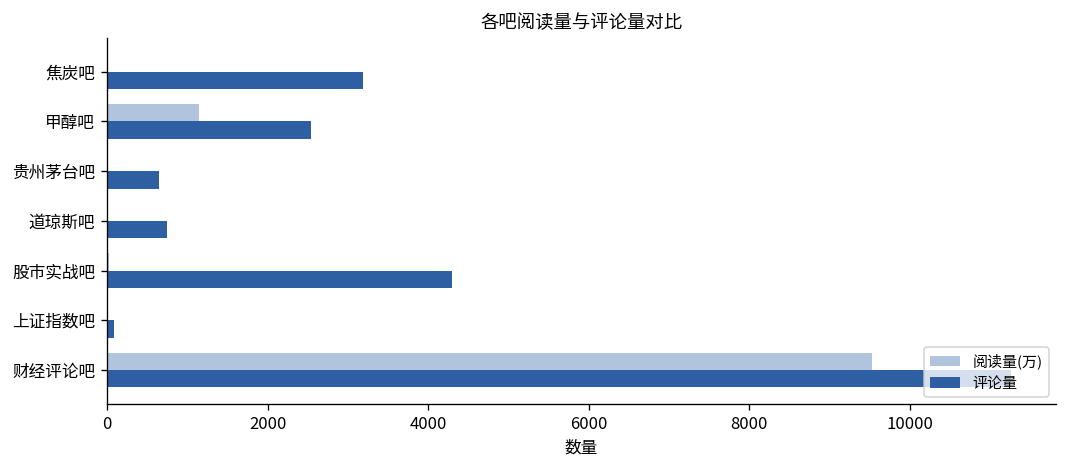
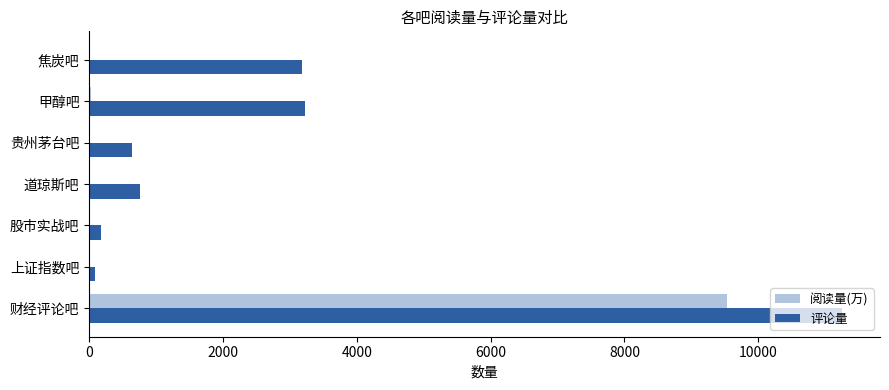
  {
    "阅读量(万)": {
-     "甲醇吧": 1100,
+     "甲醇吧": 0,
      "财经评论吧": 9500
    },
    "评论量": {
      "焦炭吧": 3200,
-     "甲醇吧": 2500,
+     "甲醇吧": 3200,
      "贵州茅台吧": 600,
      "道琼斯吧": 800,
-     "股市实战吧": 4300,
+     "股市实战吧": 200,
      "上证指数吧": 100
    }
  }
